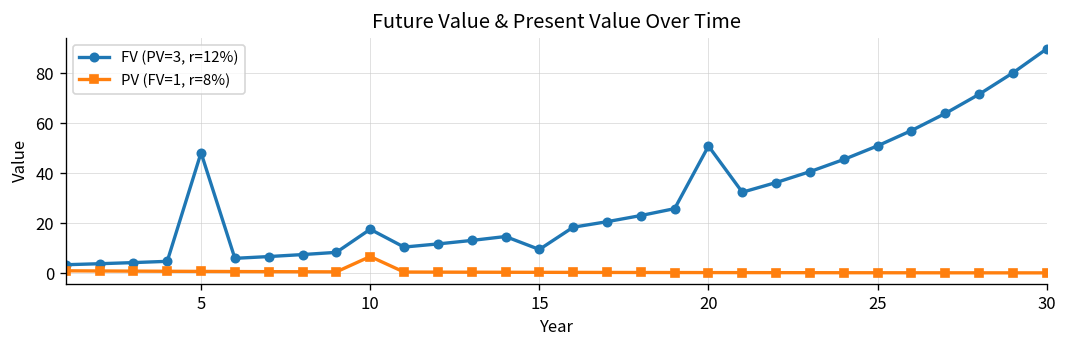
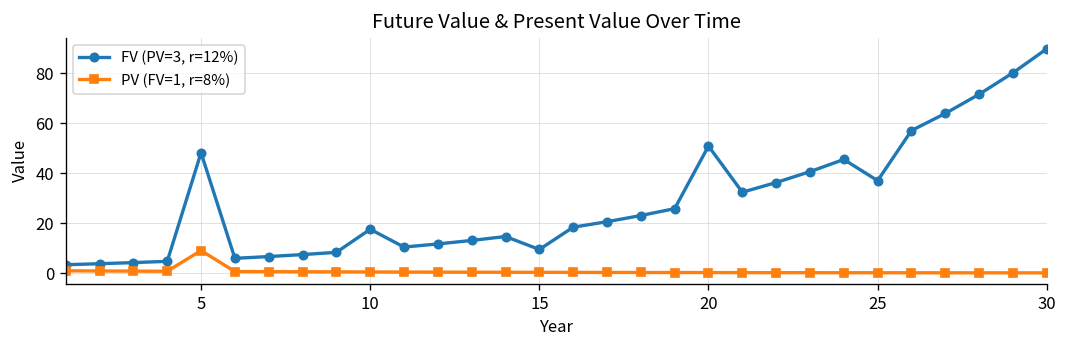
  {
    "FV (PV=3, r=12%)": {
      "5": 48,
      "10": 18,
      "15": 9,
      "20": 51,
-     "25": 51,
+     "25": 37,
      "30": 90
    },
    "PV (FV=1, r=8%)": {
-     "5": 1,
-     "10": 7,
+     "5": 9,
+     "10": 0,
      "15": 0,
      "20": 0,
      "25": 0,
      "30": 0
    }
  }
